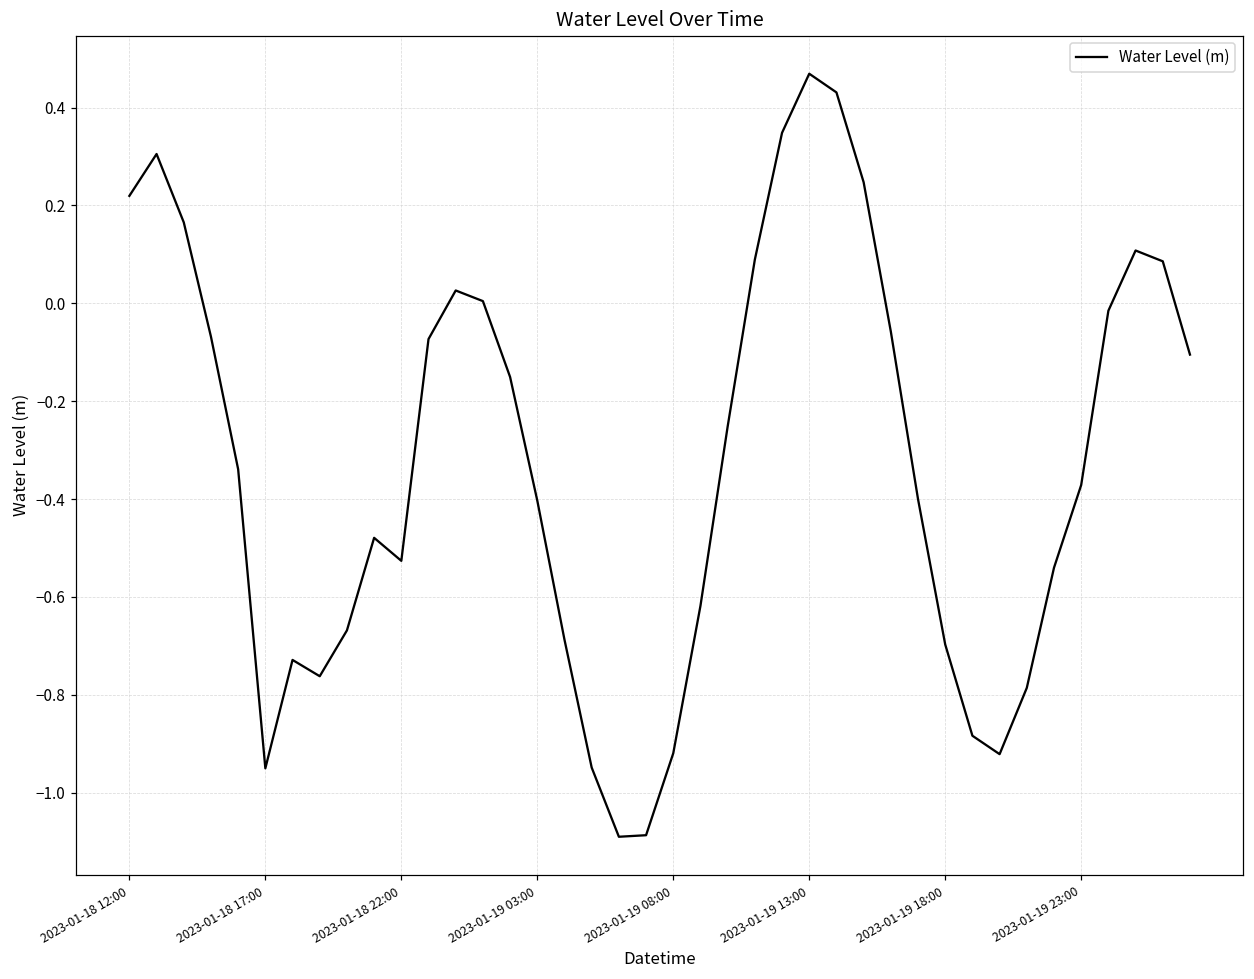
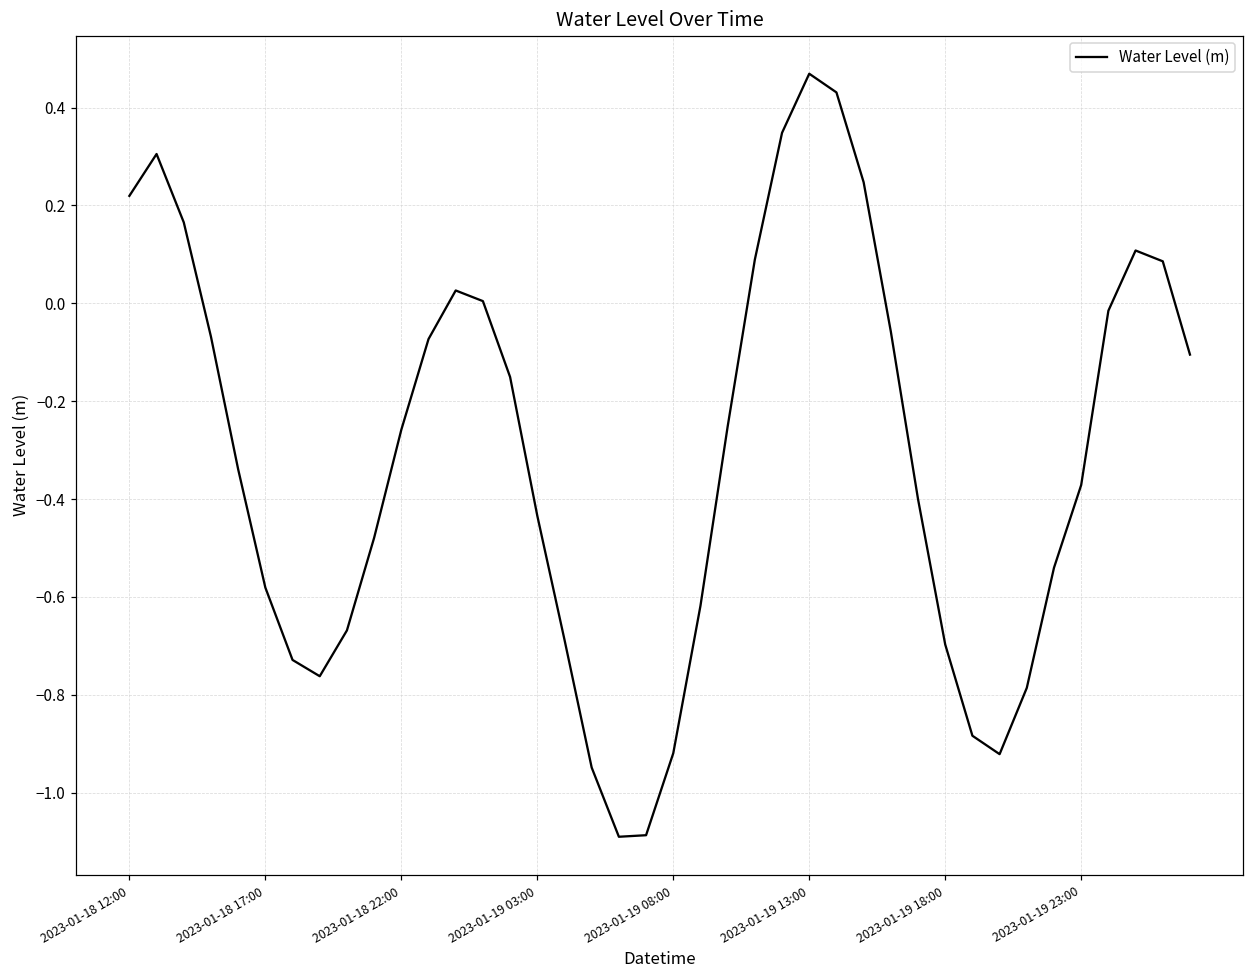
  {
    "2023-01-18 12:00": 0.22,
-   "2023-01-18 17:00": -0.95,
-   "2023-01-18 22:00": -0.53,
-   "2023-01-19 03:00": -0.40,
+   "2023-01-18 17:00": -0.58,
+   "2023-01-18 22:00": -0.26,
+   "2023-01-19 03:00": -0.43,
    "2023-01-19 08:00": -0.92,
    "2023-01-19 13:00": 0.47,
    "2023-01-19 18:00": -0.70,
    "2023-01-19 23:00": -0.37
  }
